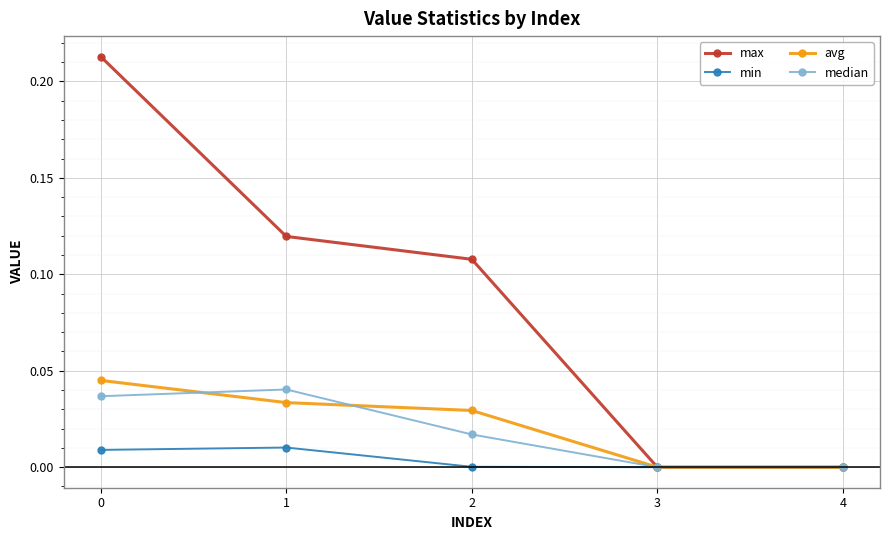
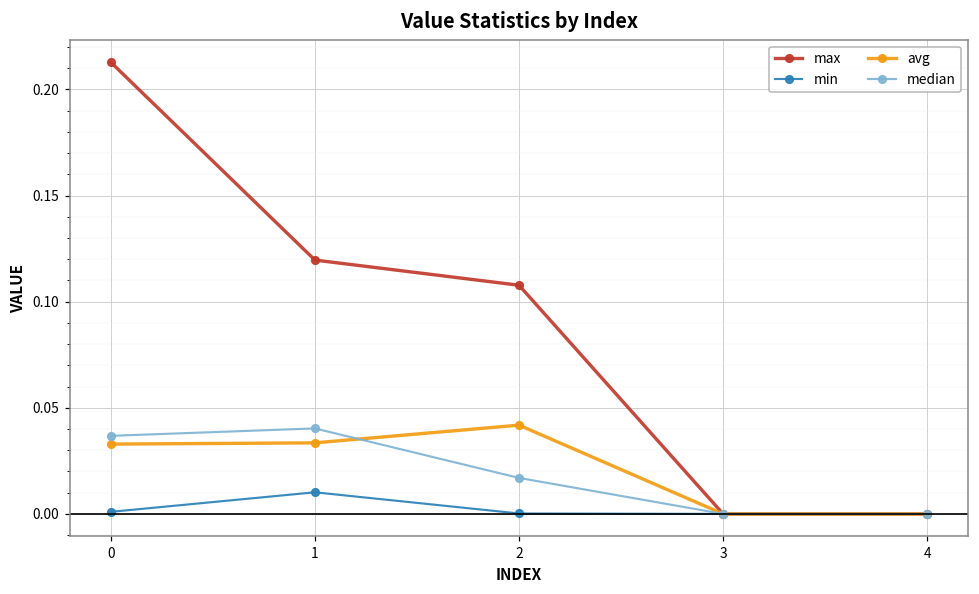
  {
    "max": {
      "0": 0.213,
      "1": 0.120,
      "2": 0.108
    },
    "min": {
-     "0": 0.009,
+     "0": 0.001,
      "1": 0.010,
      "2": 0.000
    },
    "avg": {
-     "0": 0.045,
+     "0": 0.033,
      "1": 0.033,
-     "2": 0.029
+     "2": 0.042
    },
    "median": {
      "0": 0.037,
      "1": 0.040,
      "2": 0.017
    }
  }
